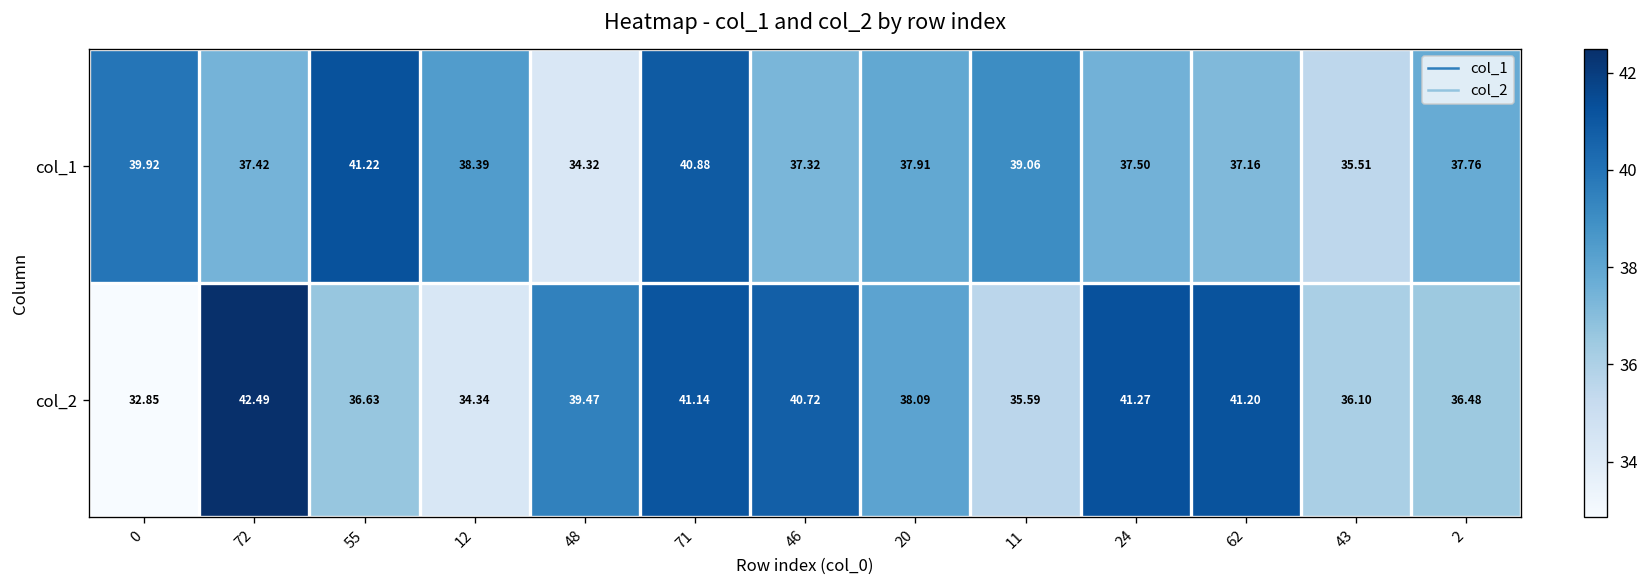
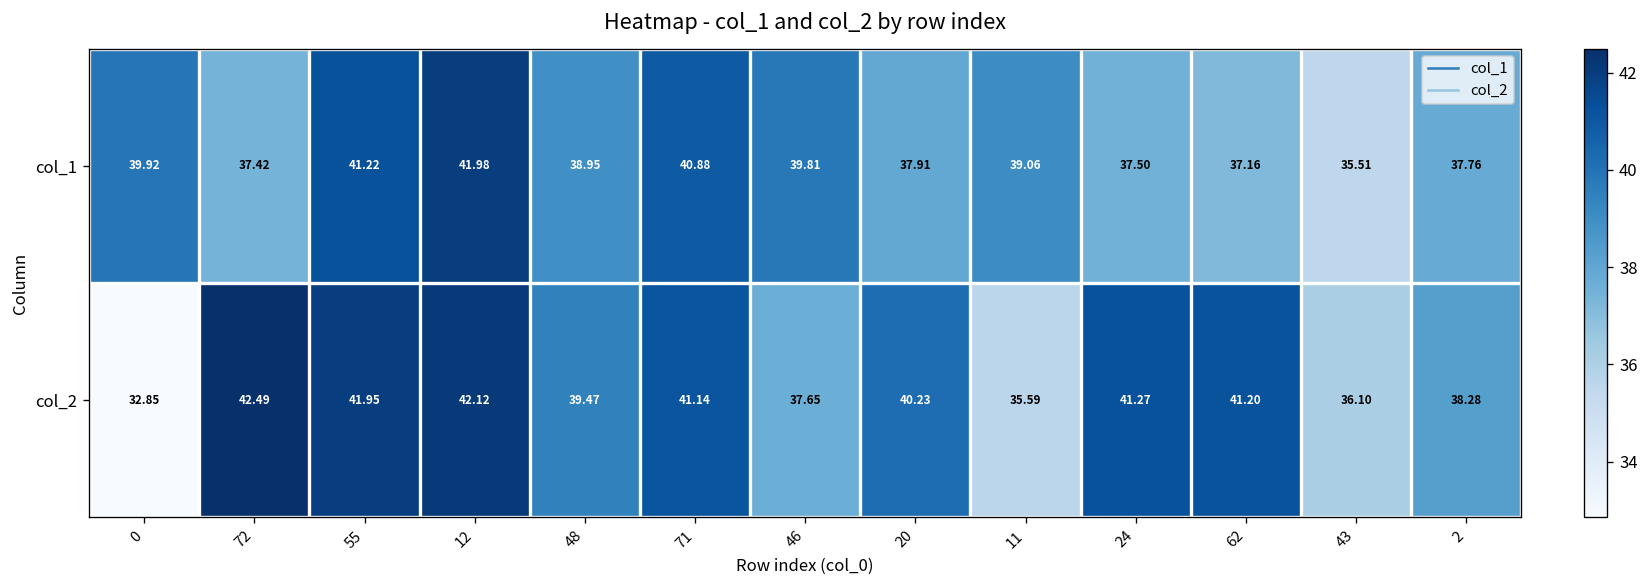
  {
    "col_1": {
      "0": 39.92,
      "72": 37.42,
      "55": 41.22,
-     "12": 38.39,
-     "48": 34.32,
+     "12": 41.98,
+     "48": 38.95,
      "71": 40.88,
-     "46": 37.32,
+     "46": 39.81,
      "20": 37.91,
      "11": 39.06,
      "24": 37.50,
      "62": 37.16,
      "43": 35.51,
      "2": 37.76
    },
    "col_2": {
      "0": 32.85,
      "72": 42.49,
-     "55": 36.63,
-     "12": 34.34,
+     "55": 41.95,
+     "12": 42.12,
      "48": 39.47,
      "71": 41.14,
-     "46": 40.72,
-     "20": 38.09,
+     "46": 37.65,
+     "20": 40.23,
      "11": 35.59,
      "24": 41.27,
      "62": 41.20,
      "43": 36.10,
-     "2": 36.48
+     "2": 38.28
    }
  }
